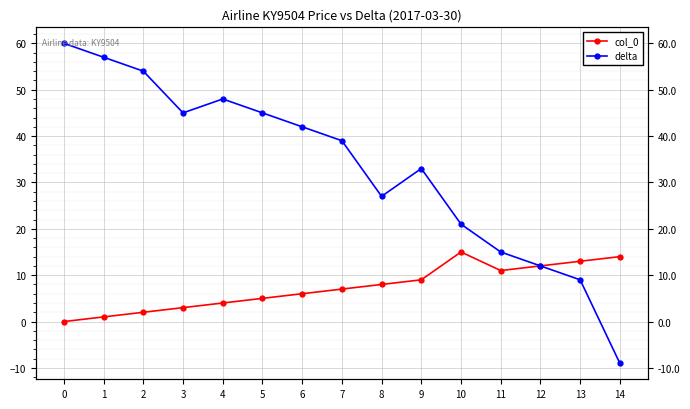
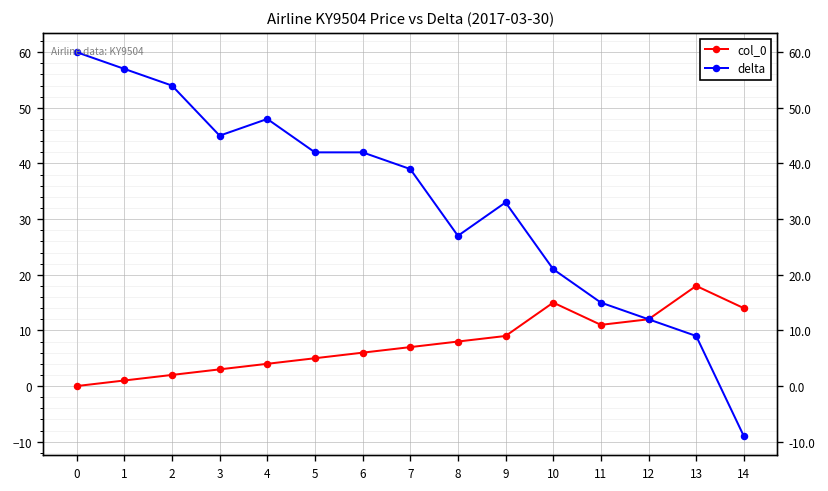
  {
    "col_0": {
      "0": 0,
      "1": 1,
      "2": 2,
      "3": 3,
      "4": 4,
      "5": 5,
      "6": 6,
      "7": 7,
      "8": 8,
      "9": 9,
      "10": 15,
      "11": 11,
-     "13": 13,
+     "13": 18,
      "14": 14
    },
    "delta": {
      "0": 60,
      "1": 57,
      "2": 54,
      "3": 45,
      "4": 48,
-     "5": 45,
+     "5": 42,
      "6": 42,
      "7": 39,
      "8": 27,
      "9": 33,
      "10": 21,
      "11": 15,
      "13": 9,
      "14": -9
    }
  }
